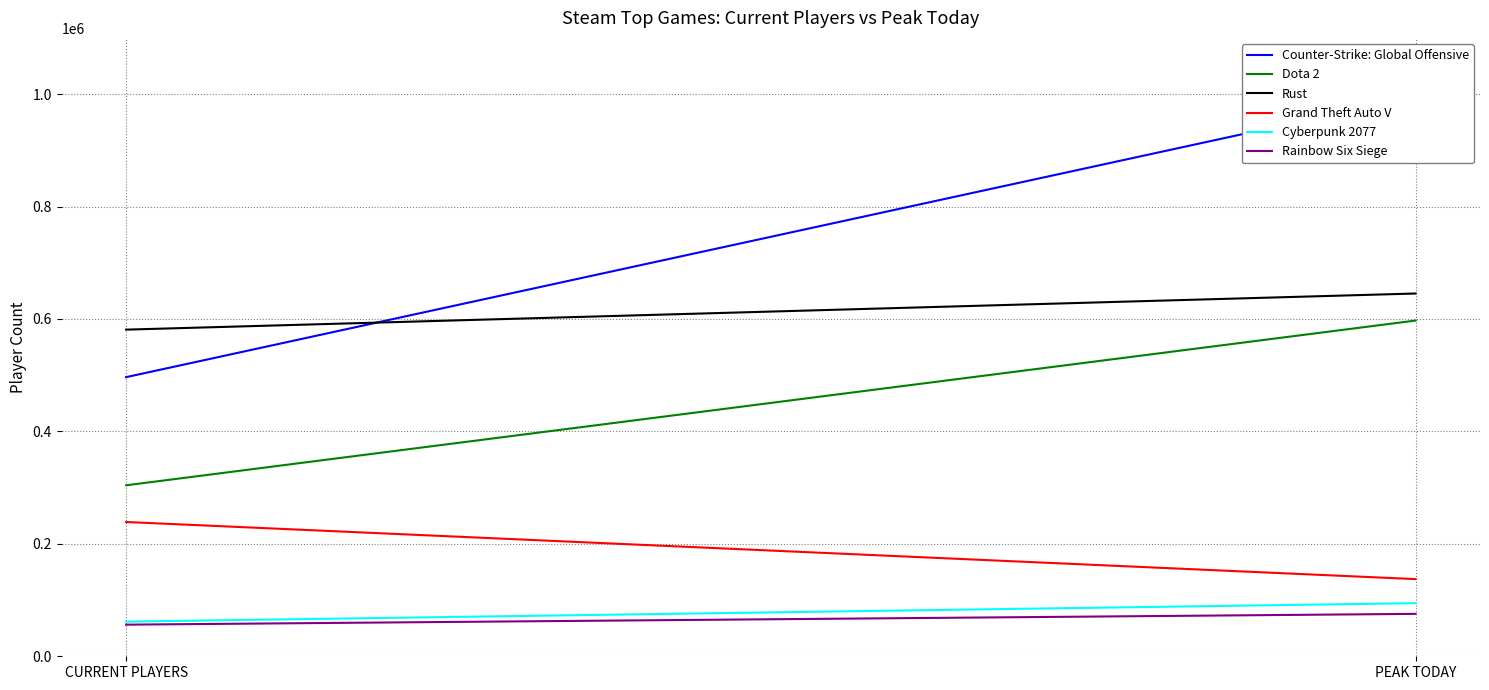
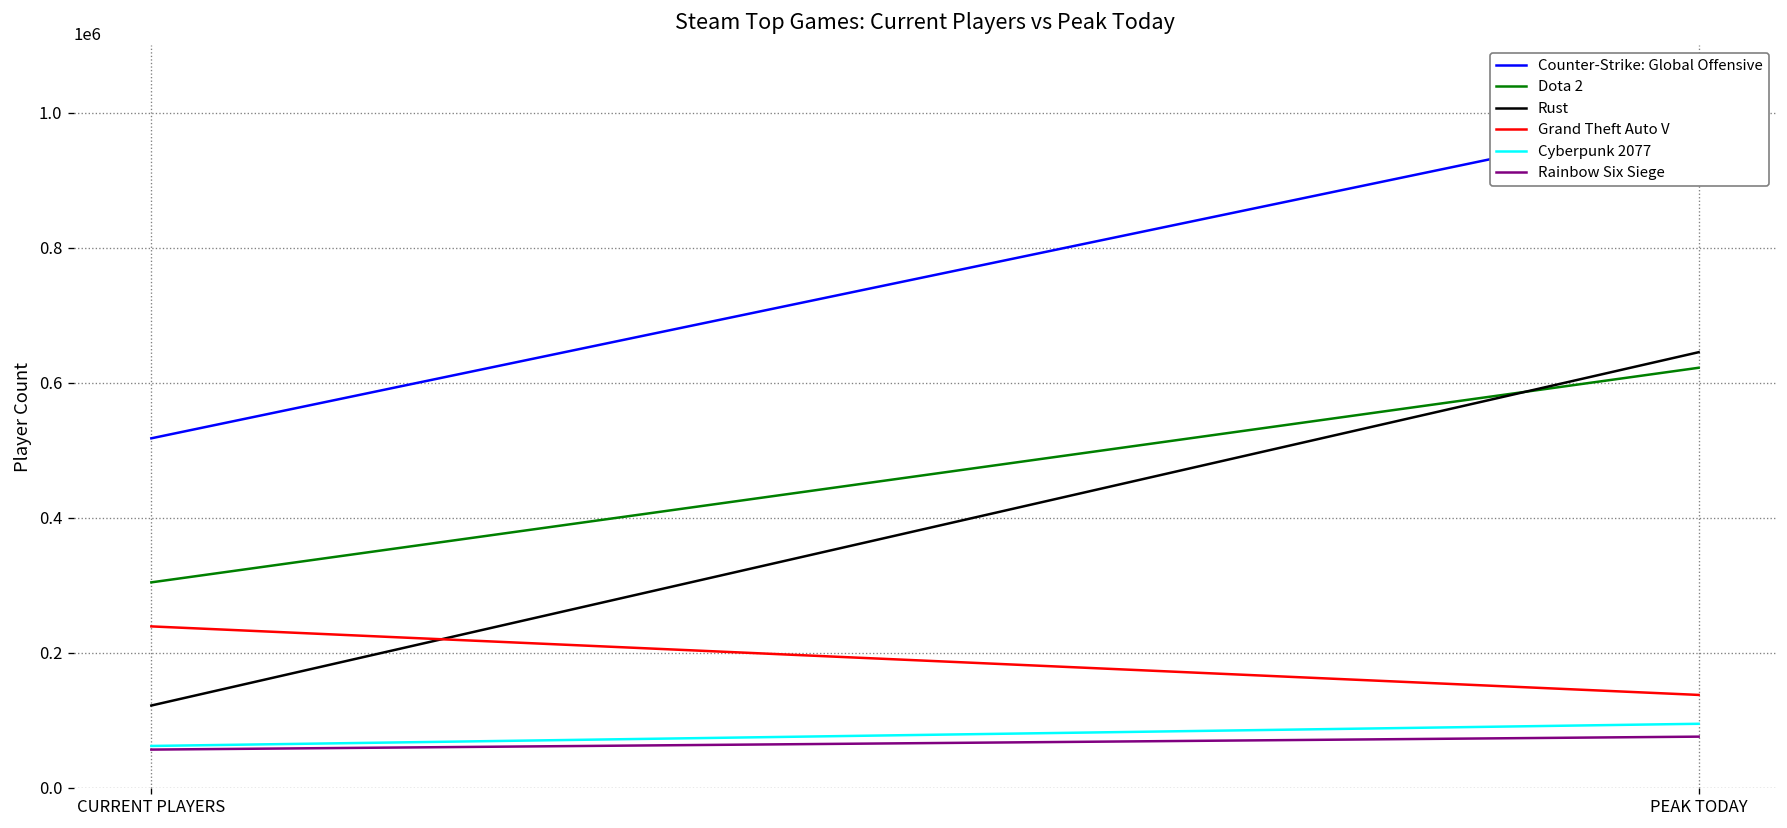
  {
    "Counter-Strike: Global Offensive": {
-     "CURRENT PLAYERS": 500000
+     "CURRENT PLAYERS": 520000
    },
    "Dota 2": {
      "CURRENT PLAYERS": 300000,
-     "PEAK TODAY": 600000
+     "PEAK TODAY": 620000
    },
    "Rust": {
-     "CURRENT PLAYERS": 580000,
+     "CURRENT PLAYERS": 120000,
      "PEAK TODAY": 650000
    },
    "Grand Theft Auto V": {
      "CURRENT PLAYERS": 240000,
      "PEAK TODAY": 140000
    },
    "Cyberpunk 2077": {
      "CURRENT PLAYERS": 60000,
      "PEAK TODAY": 90000
    },
    "Rainbow Six Siege": {
      "CURRENT PLAYERS": 60000,
      "PEAK TODAY": 80000
    }
  }
